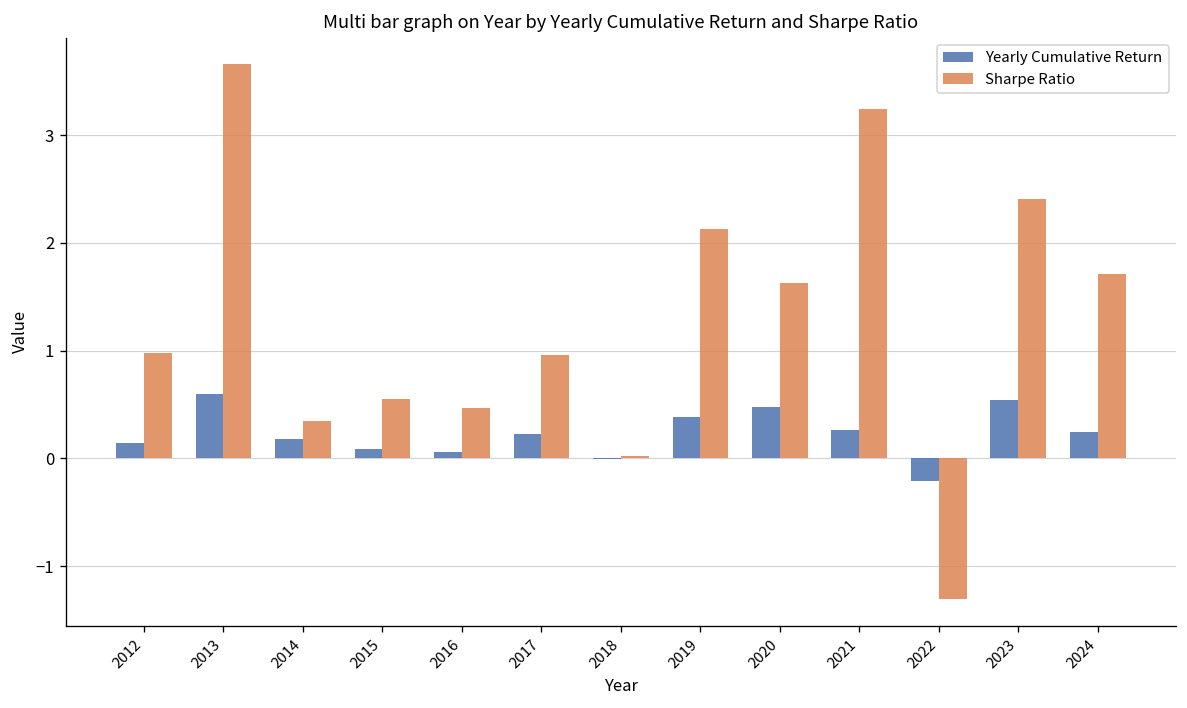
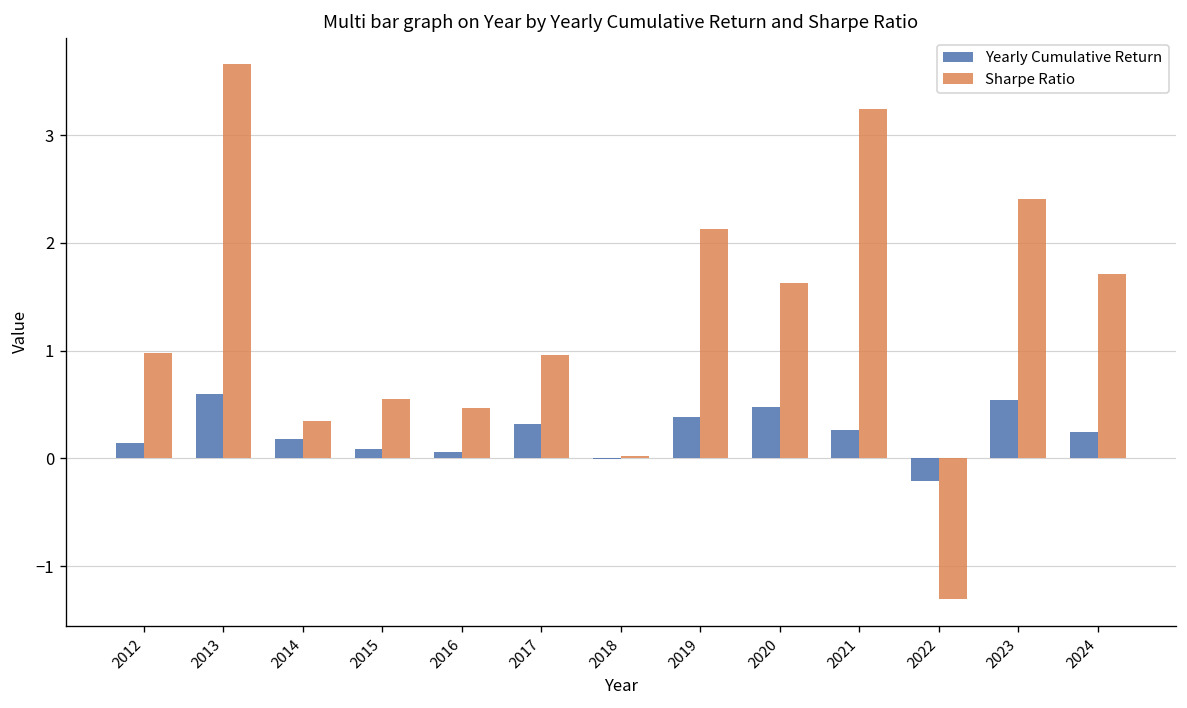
  {
    "Yearly Cumulative Return": {
      "2012": 0.1,
      "2013": 0.6,
      "2014": 0.2,
      "2015": 0.1,
      "2016": 0.1,
-     "2017": 0.2,
+     "2017": 0.3,
      "2019": 0.4,
      "2020": 0.5,
      "2021": 0.3,
      "2022": -0.2,
      "2023": 0.5,
      "2024": 0.2
    },
    "Sharpe Ratio": {
      "2012": 1.0,
      "2013": 3.7,
      "2014": 0.3,
      "2015": 0.6,
      "2016": 0.5,
      "2017": 1.0,
      "2019": 2.1,
      "2020": 1.6,
      "2021": 3.2,
      "2022": -1.3,
      "2023": 2.4,
      "2024": 1.7
    }
  }
